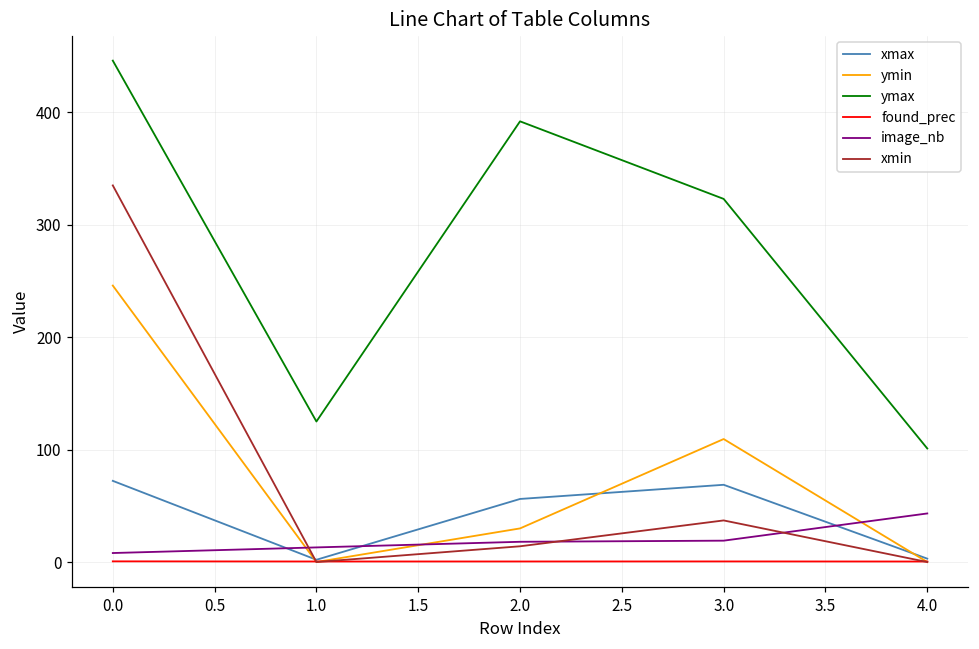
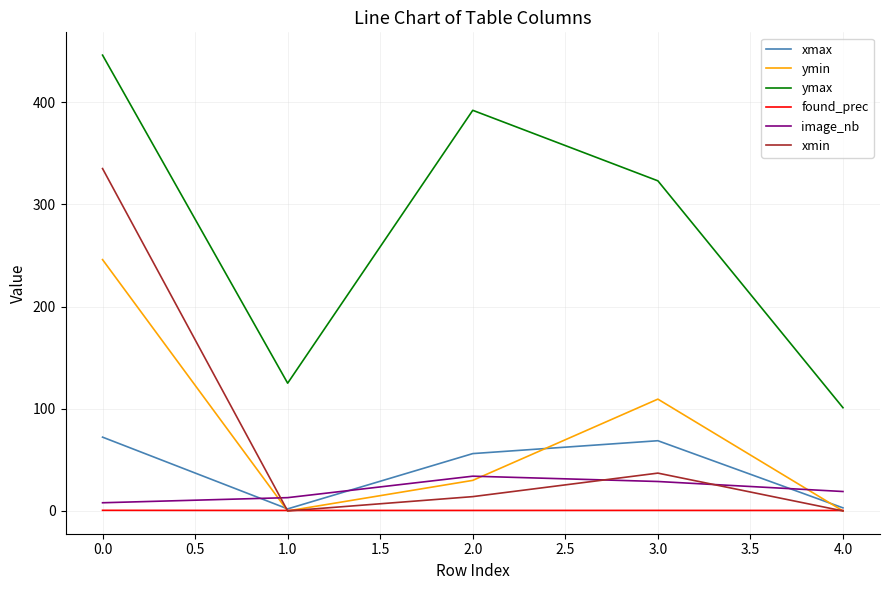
  {
    "xmax": {
      "0.0": 72,
      "2.0": 56,
      "3.0": 69,
      "4.0": 3
    },
    "ymin": {
      "0.0": 246,
      "2.0": 30,
      "3.0": 109
    },
    "ymax": {
      "0.0": 446,
      "1.0": 125,
      "2.0": 392,
      "3.0": 323,
      "4.0": 101
    },
    "found_prec": {
      "0.0": 1,
      "2.0": 0,
      "3.0": 1
    },
    "image_nb": {
      "0.0": 8,
      "1.0": 13,
-     "2.0": 18,
-     "3.0": 19,
-     "4.0": 43
+     "2.0": 34,
+     "3.0": 29,
+     "4.0": 19
    },
    "xmin": {
      "0.0": 335,
      "2.0": 14,
      "3.0": 37
    }
  }
